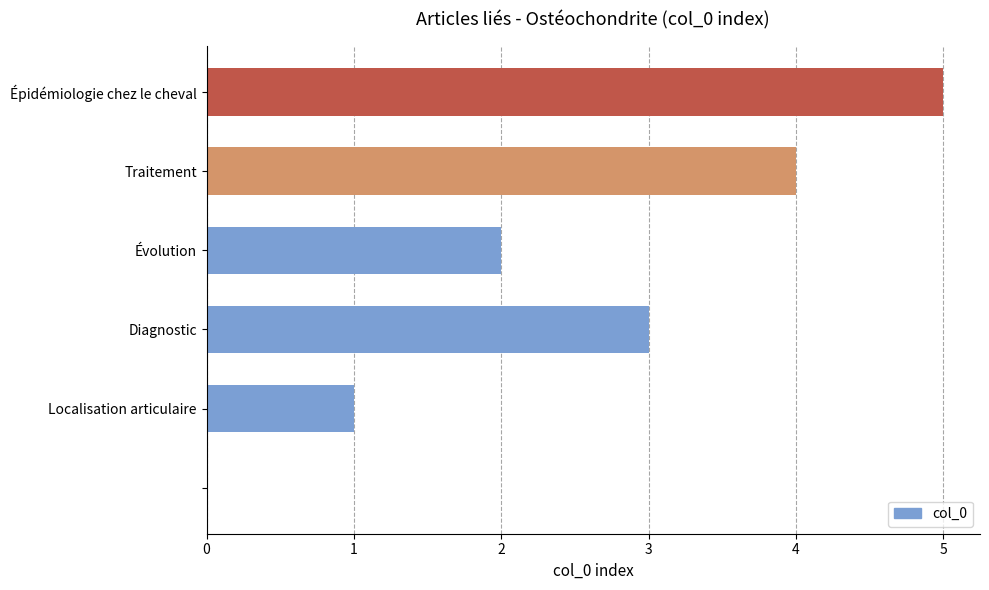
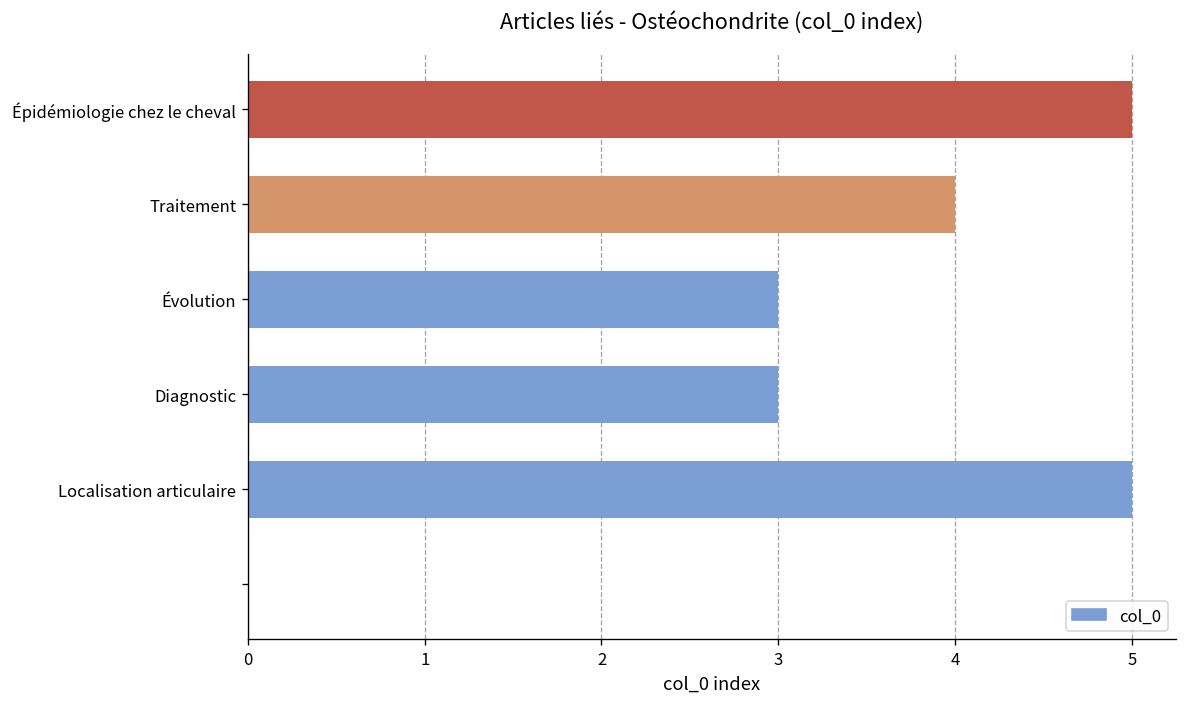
  {
    "Épidémiologie chez le cheval": 5,
    "Traitement": 4,
-   "Évolution": 2,
+   "Évolution": 3,
    "Diagnostic": 3,
-   "Localisation articulaire": 1
+   "Localisation articulaire": 5
  }
